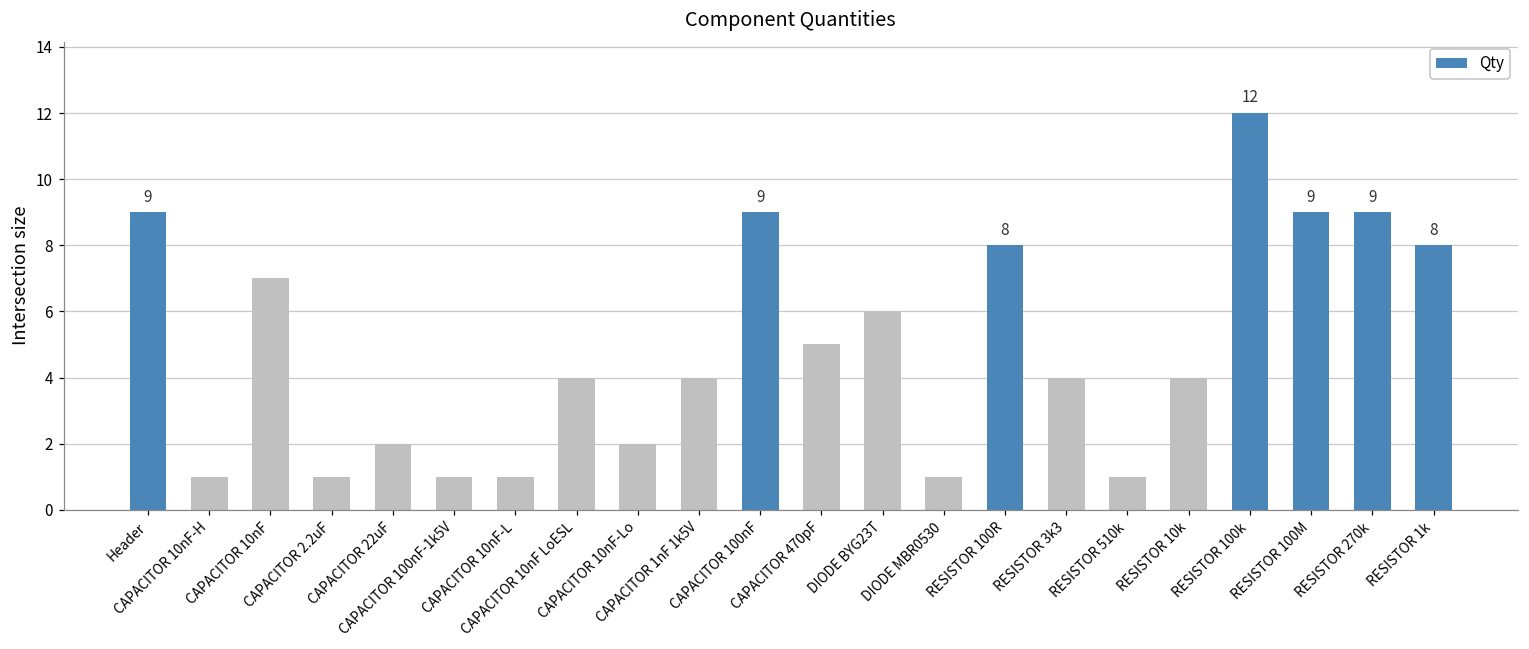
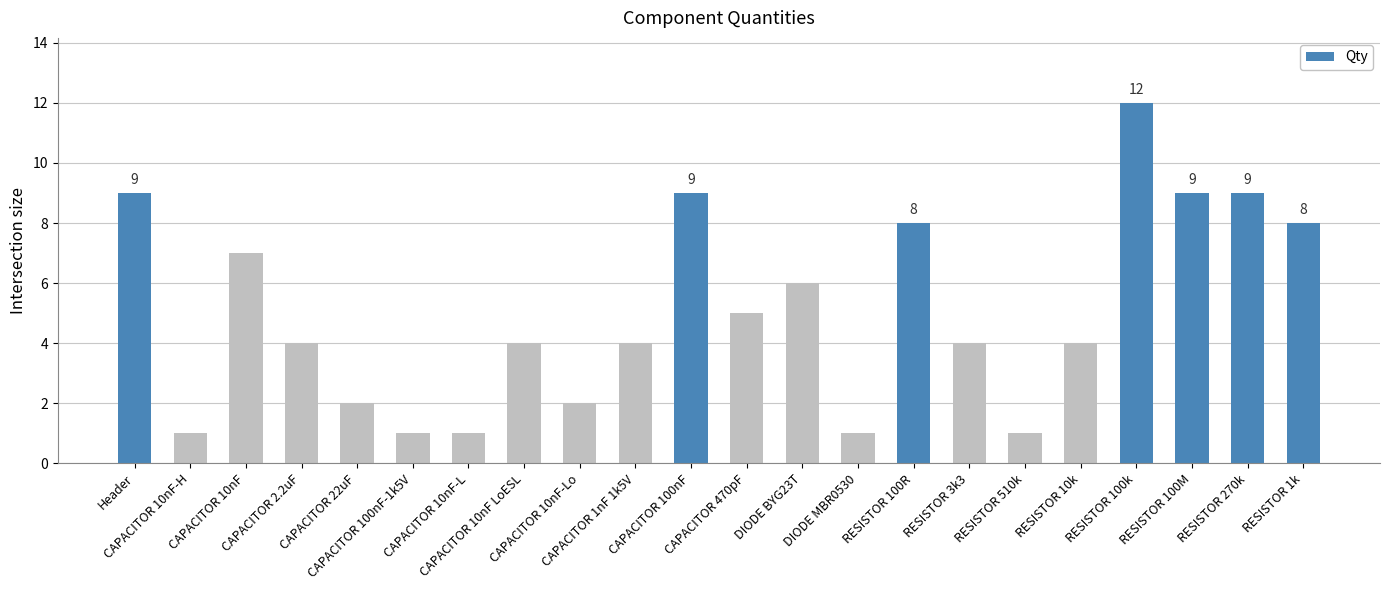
  {
    "CAPACITOR 10nF-H": 1,
    "CAPACITOR 10nF": 7,
-   "CAPACITOR 2.2uF": 1,
+   "CAPACITOR 2.2uF": 4,
    "CAPACITOR 22uF": 2,
    "CAPACITOR 100nF-1k5V": 1,
    "CAPACITOR 10nF-L": 1,
    "CAPACITOR 10nF LoESL": 4,
    "CAPACITOR 10nF-Lo": 2,
    "CAPACITOR 1nF 1k5V": 4,
    "CAPACITOR 470pF": 5,
    "DIODE BYG23T": 6,
    "DIODE MBR0530": 1,
    "RESISTOR 3k3": 4,
    "RESISTOR 510k": 1,
    "RESISTOR 10k": 4
  }
